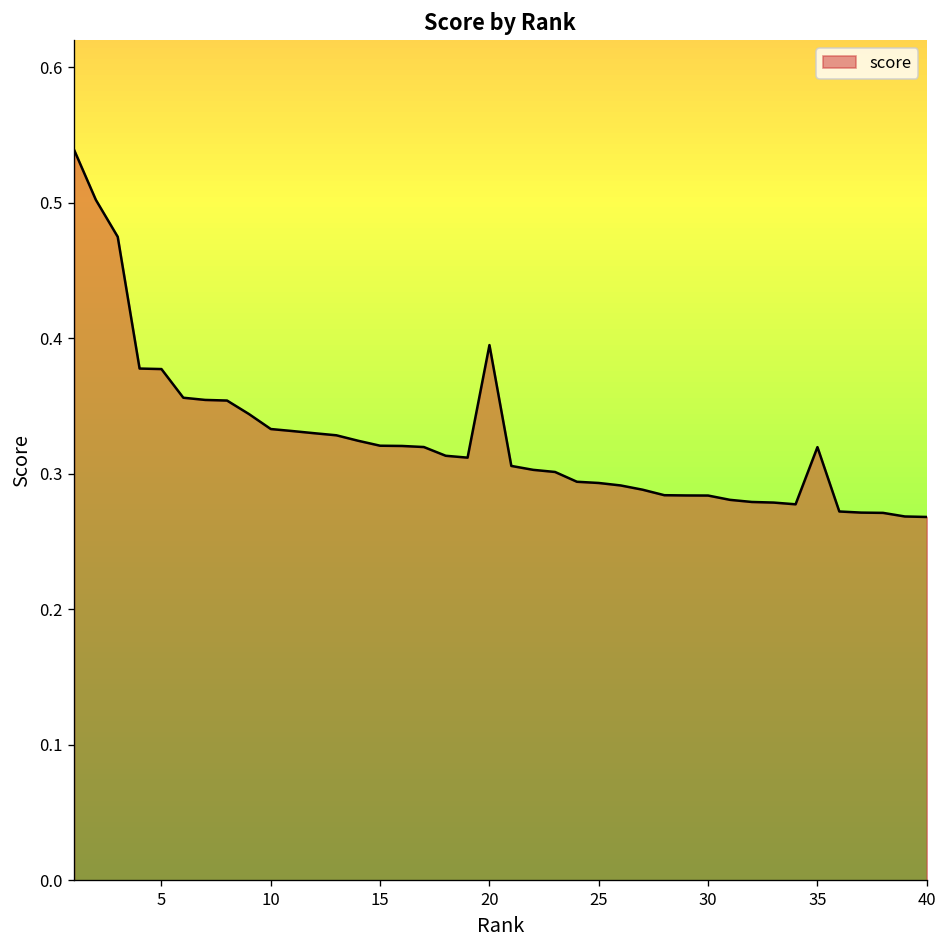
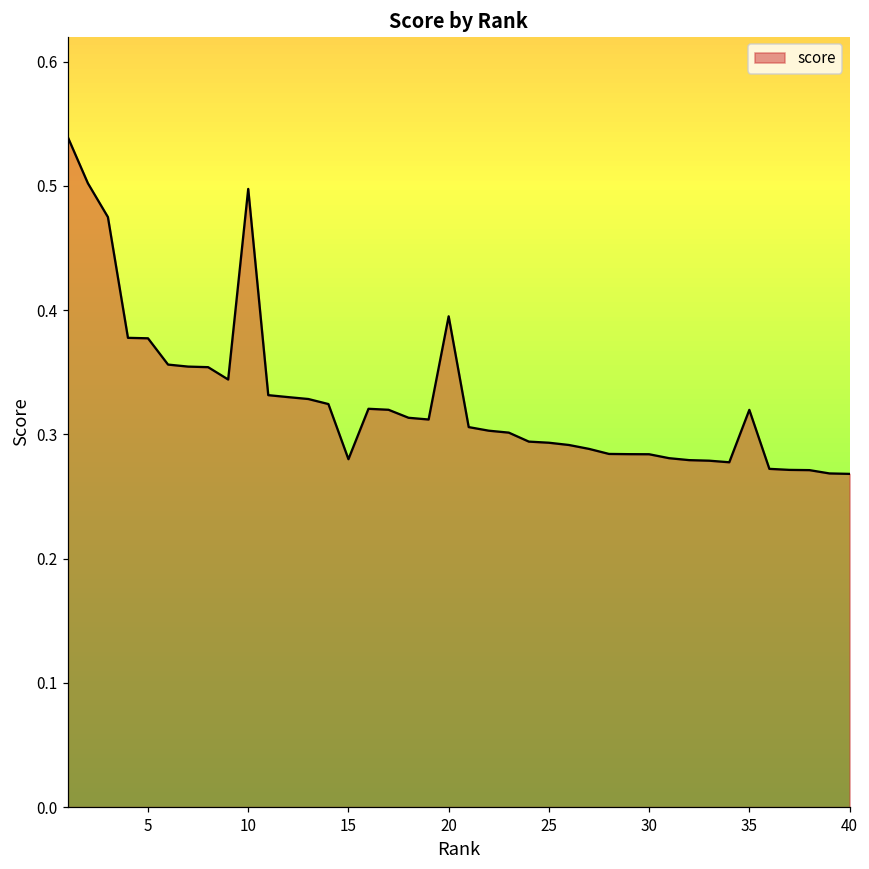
  {
    "5": 0.377,
-   "10": 0.333,
-   "15": 0.321,
+   "10": 0.498,
+   "15": 0.280,
    "20": 0.395,
    "25": 0.293,
    "30": 0.284,
    "35": 0.320,
    "40": 0.268
  }
